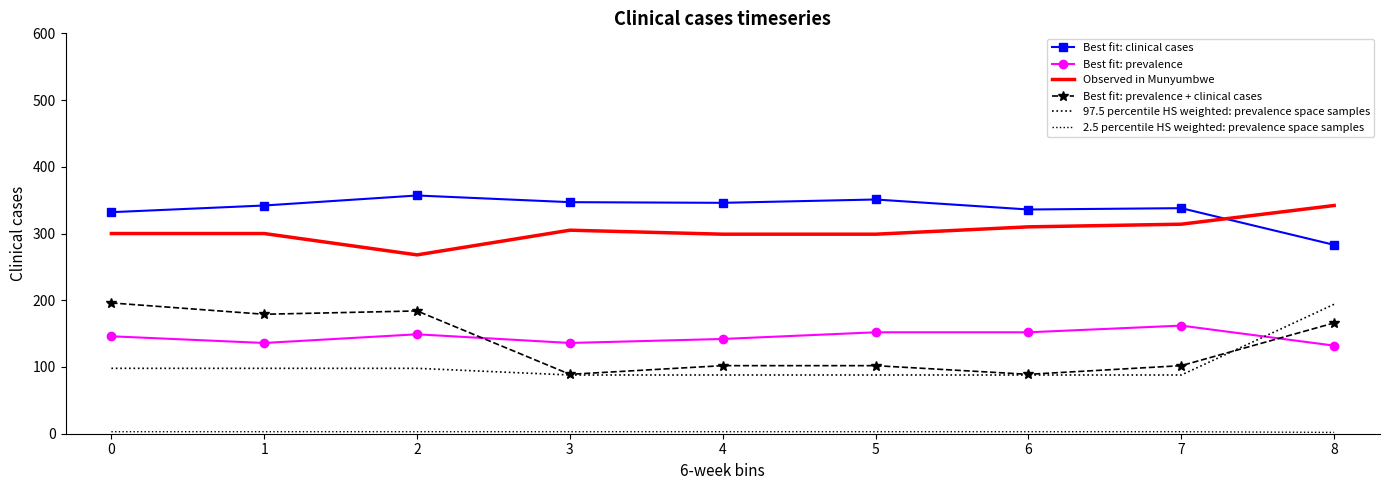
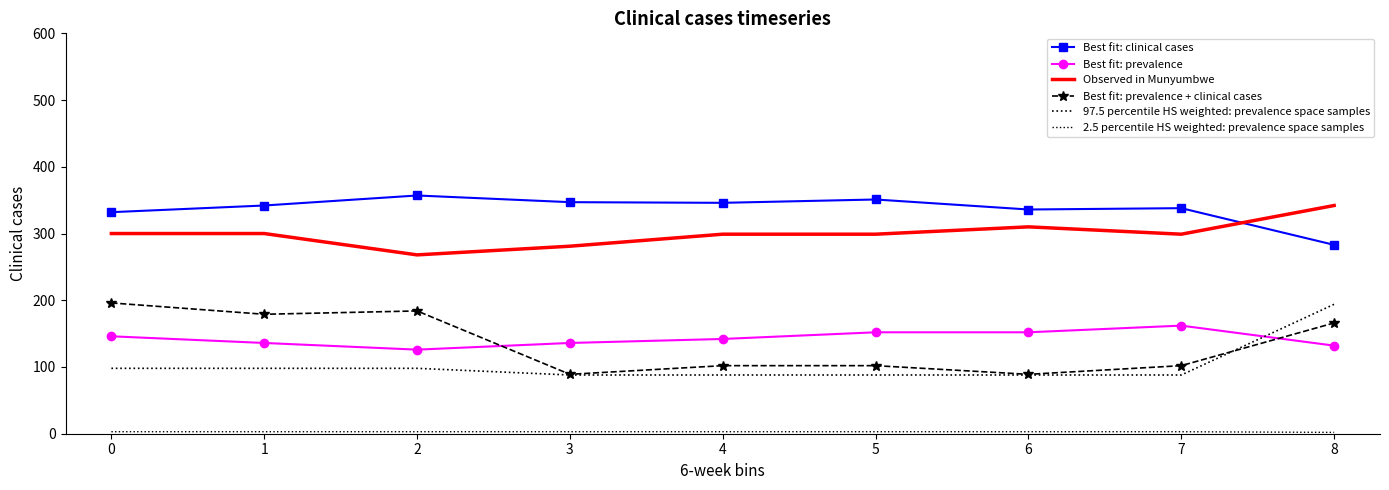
  {
    "Best fit: clinical cases": {
      "0": 330,
      "1": 340,
      "2": 360,
      "3": 350,
      "4": 350,
      "5": 350,
      "6": 340,
      "7": 340,
      "8": 280
    },
    "Best fit: prevalence": {
      "0": 150,
      "1": 140,
-     "2": 150,
+     "2": 130,
      "3": 140,
      "4": 140,
      "5": 150,
      "6": 150,
      "7": 160,
      "8": 130
    },
    "Observed in Munyumbwe": {
      "0": 300,
      "1": 300,
      "2": 270,
-     "3": 310,
+     "3": 280,
      "4": 300,
      "5": 300,
      "6": 310,
-     "7": 310,
+     "7": 300,
      "8": 340
    }
  }
